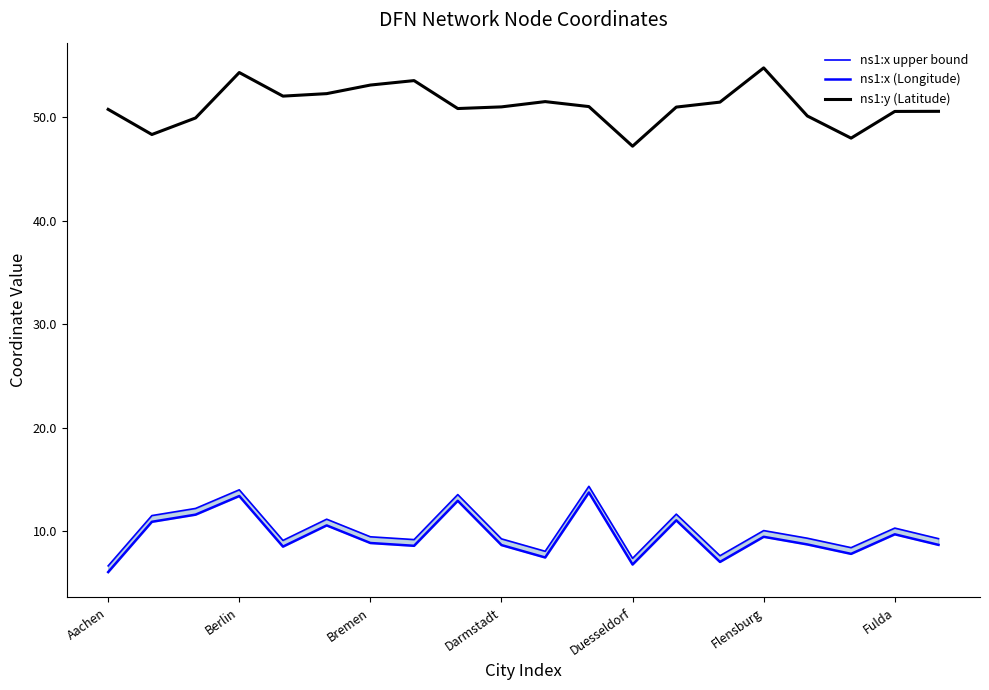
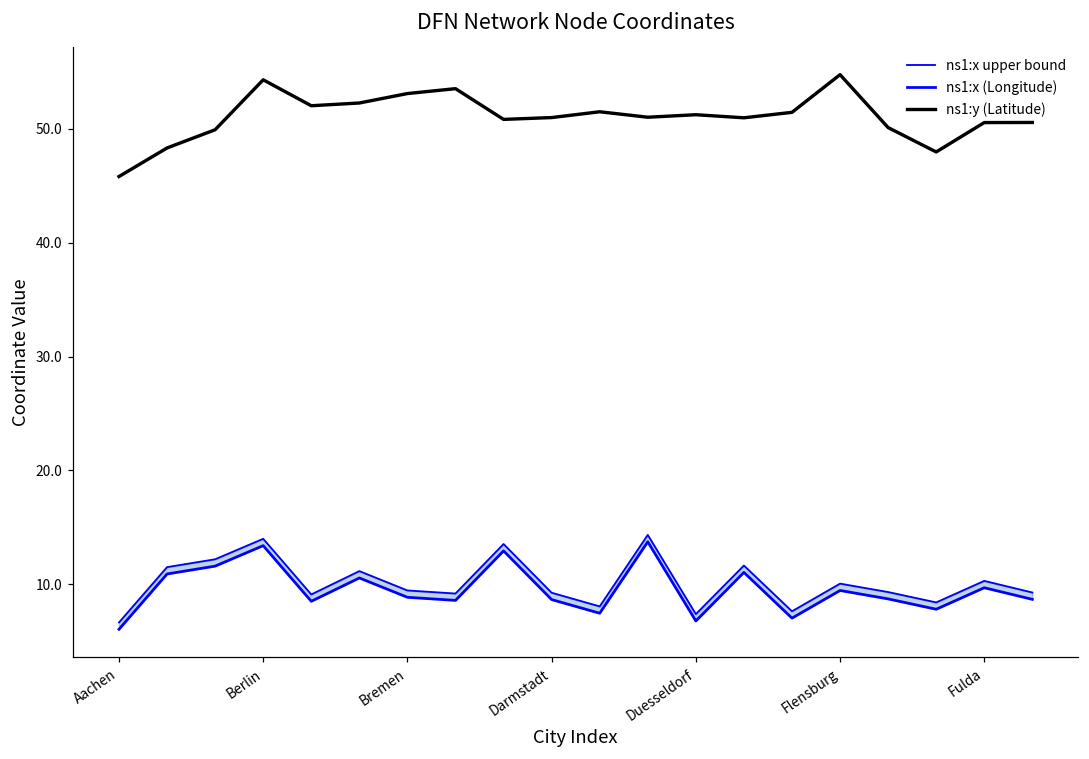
  {
    "ns1:y (Latitude)": {
-     "Aachen": 50.8,
+     "Aachen": 45.8,
      "Berlin": 54.3,
      "Bremen": 53.1,
      "Darmstadt": 51.0,
-     "Duesseldorf": 47.2,
+     "Duesseldorf": 51.3,
      "Flensburg": 54.8,
      "Fulda": 50.6
    }
  }
